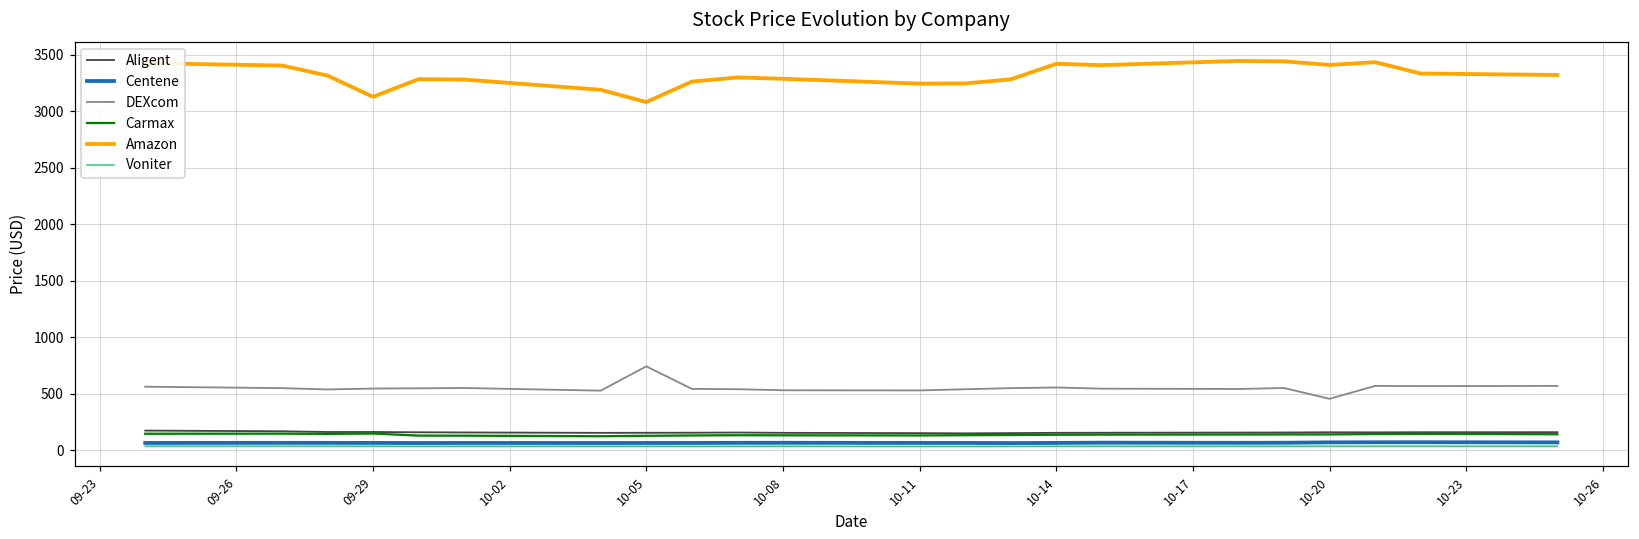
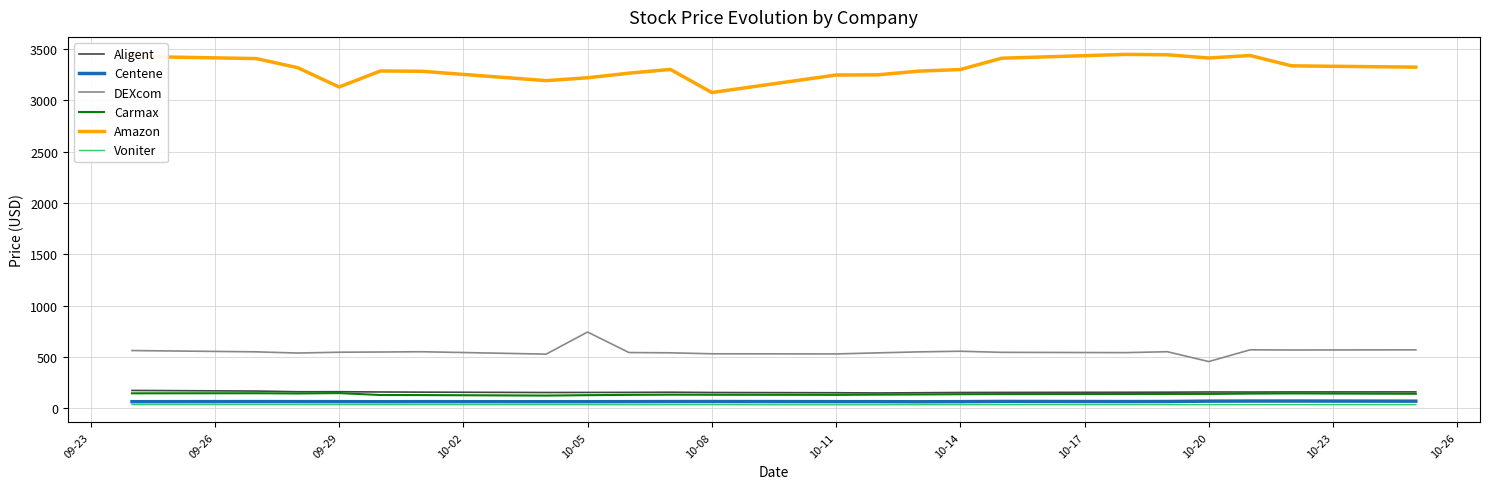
  {
    "Aligent": {
      "10-05": 150
    },
    "Centene": {
      "09-29": 60,
      "10-05": 60,
      "10-08": 60,
      "10-11": 60,
      "10-14": 60,
      "10-20": 70
    },
    "DEXcom": {
      "09-29": 540,
      "10-05": 740,
      "10-08": 530,
      "10-11": 530,
      "10-14": 550,
      "10-20": 450
    },
    "Carmax": {
      "10-05": 130
    },
    "Amazon": {
      "09-29": 3130,
-     "10-05": 3080,
-     "10-08": 3290,
+     "10-05": 3220,
+     "10-08": 3080,
      "10-11": 3250,
-     "10-14": 3420,
+     "10-14": 3300,
      "10-20": 3410
    },
    "Voniter": {
      "09-29": 30,
      "10-05": 30,
      "10-08": 30,
      "10-11": 30,
      "10-14": 30,
      "10-20": 30
    }
  }
